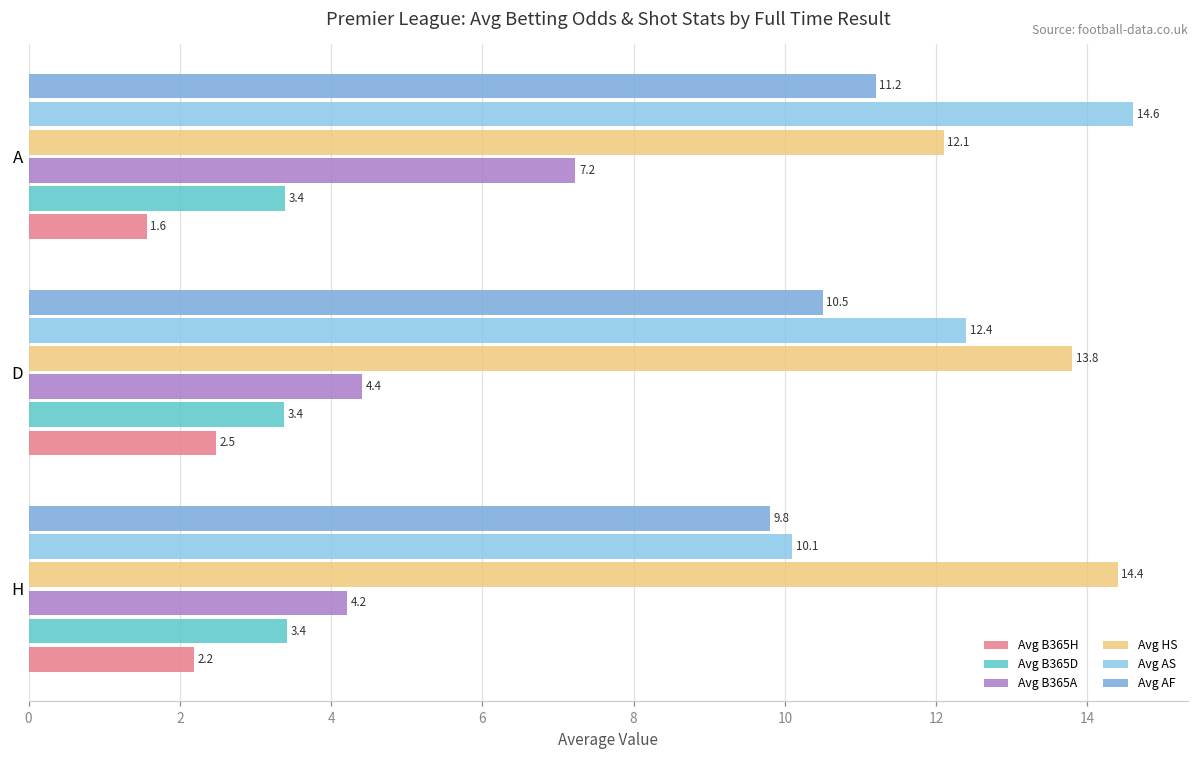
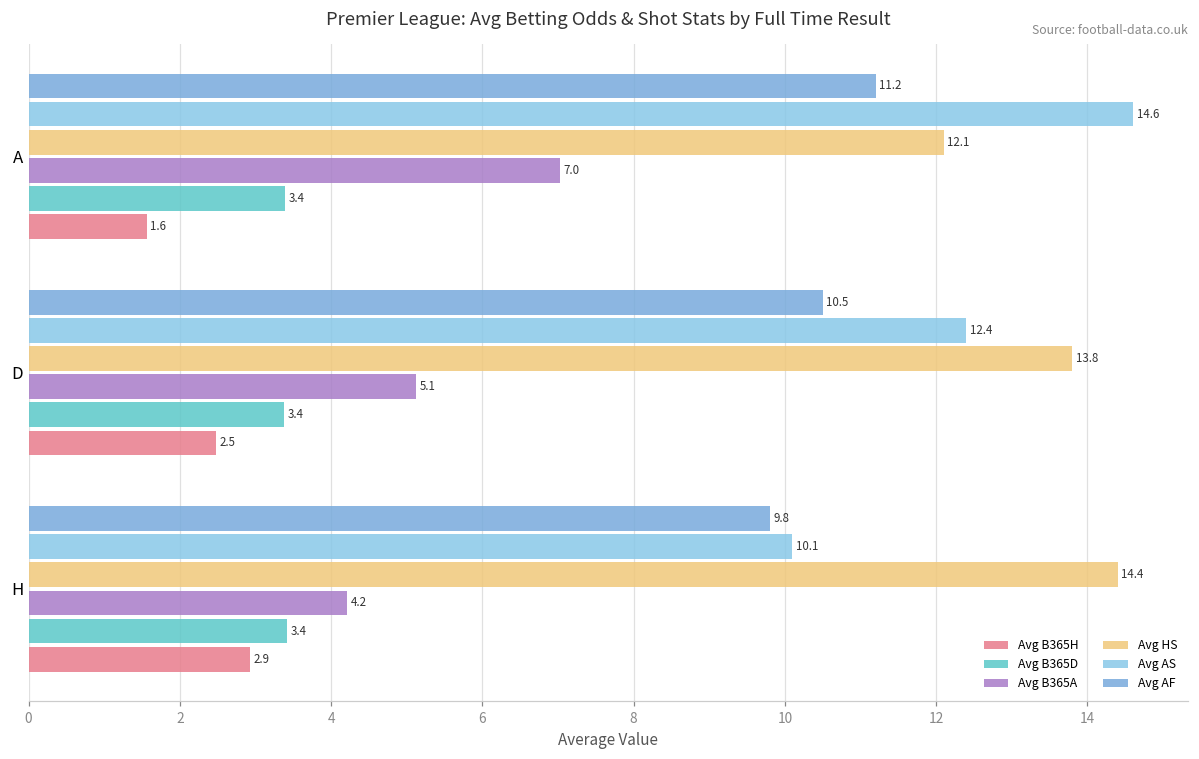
  {
    "Avg B365H": {
      "A": 1.6,
      "D": 2.5,
-     "H": 2.2
+     "H": 2.9
    },
    "Avg B365A": {
-     "A": 7.2,
-     "D": 4.4,
+     "A": 7.0,
+     "D": 5.1,
      "H": 4.2
    },
    "Avg HS": {
      "A": 12.1,
      "D": 13.8,
      "H": 14.4
    }
  }
